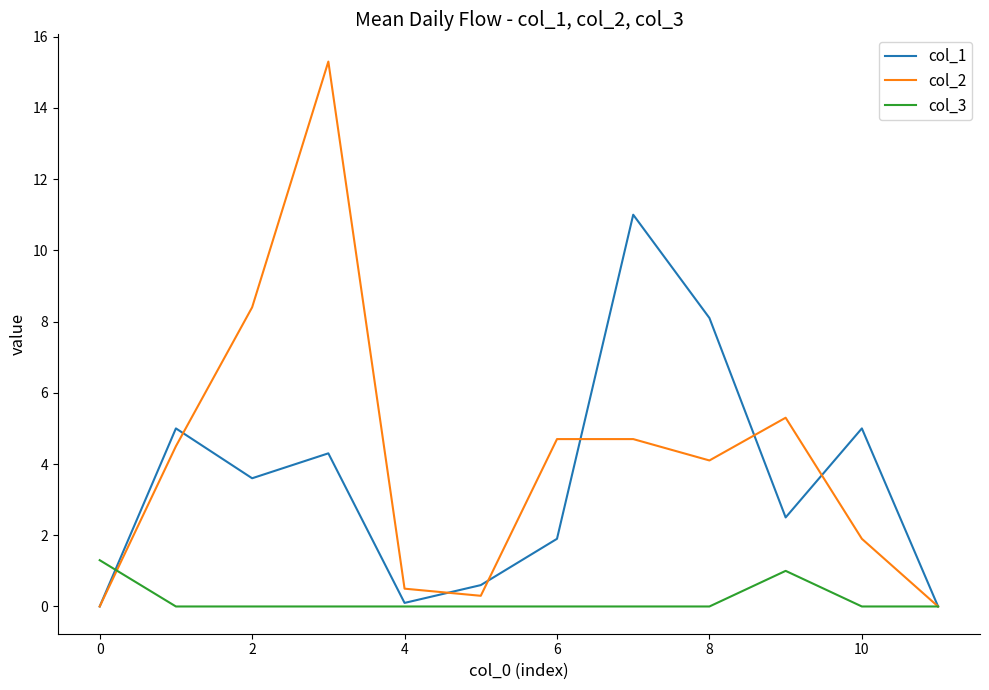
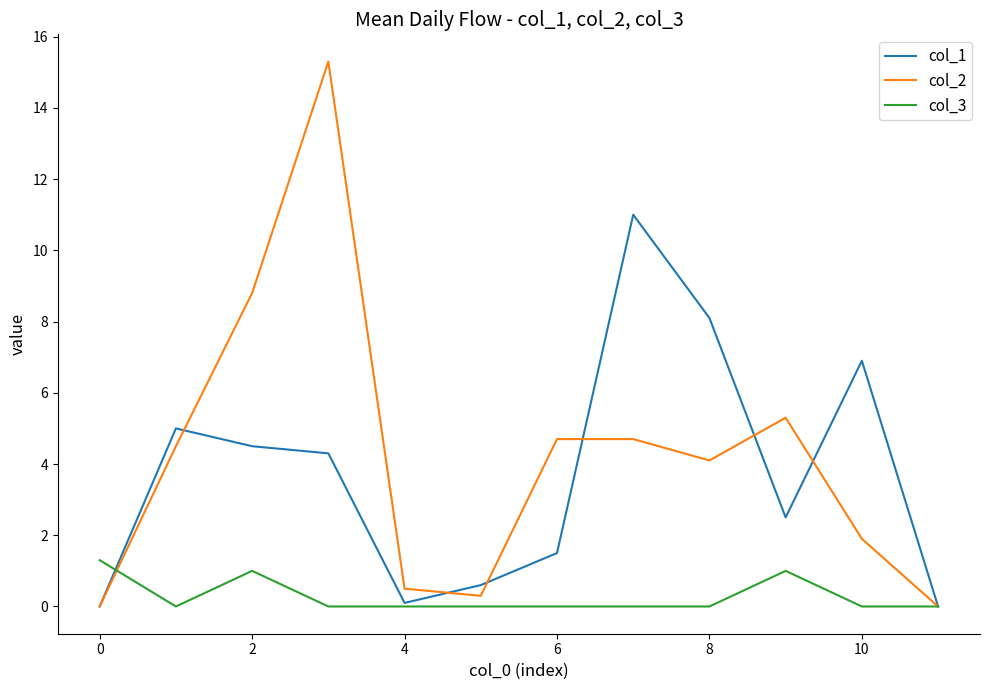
  {
    "col_1": {
-     "2": 3.6,
+     "2": 4.5,
      "4": 0.1,
-     "6": 1.9,
+     "6": 1.5,
      "8": 8.1,
-     "10": 5.0
+     "10": 6.9
    },
    "col_2": {
-     "2": 8.4,
+     "2": 8.8,
      "4": 0.5,
      "6": 4.7,
      "8": 4.1,
      "10": 1.9
    },
    "col_3": {
      "0": 1.3,
-     "2": 0,
+     "2": 1,
      "4": 0,
      "6": 0,
      "8": 0,
      "10": 0
    }
  }
